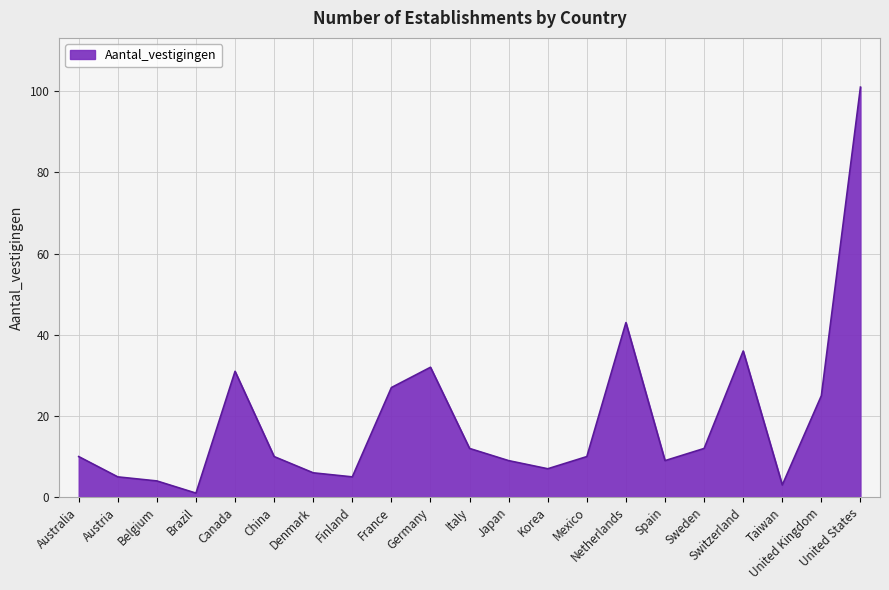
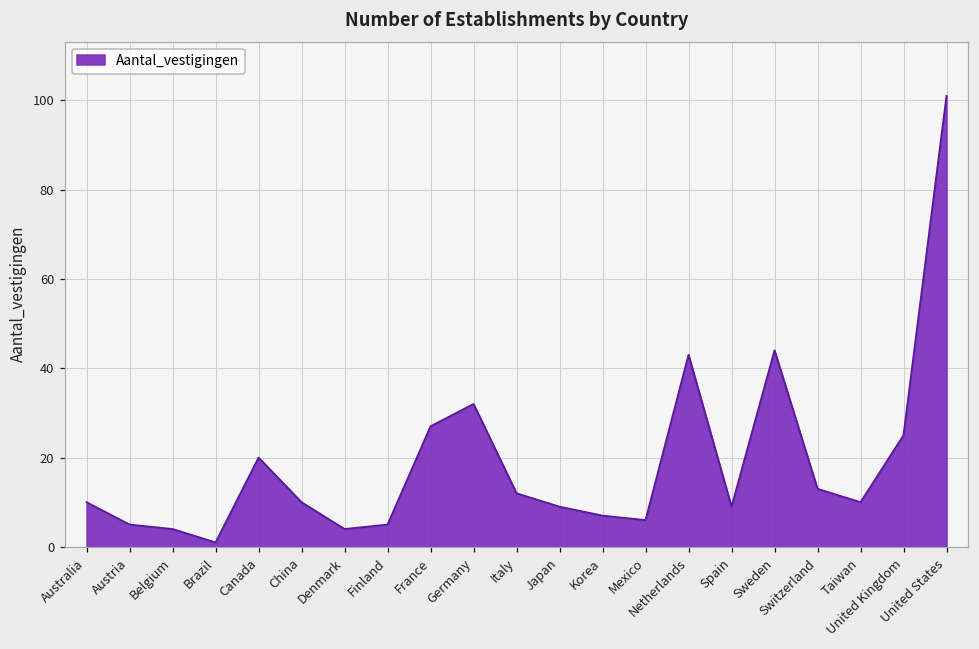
  {
    "Australia": 10,
    "Austria": 5,
    "Belgium": 4,
    "Brazil": 1,
-   "Canada": 31,
+   "Canada": 20,
    "China": 10,
-   "Denmark": 6,
+   "Denmark": 4,
    "Finland": 5,
    "France": 27,
    "Germany": 32,
    "Italy": 12,
    "Japan": 9,
    "Korea": 7,
-   "Mexico": 10,
+   "Mexico": 6,
    "Netherlands": 43,
    "Spain": 9,
-   "Sweden": 12,
-   "Switzerland": 36,
-   "Taiwan": 3,
+   "Sweden": 44,
+   "Switzerland": 13,
+   "Taiwan": 10,
    "United Kingdom": 25,
    "United States": 101
  }
